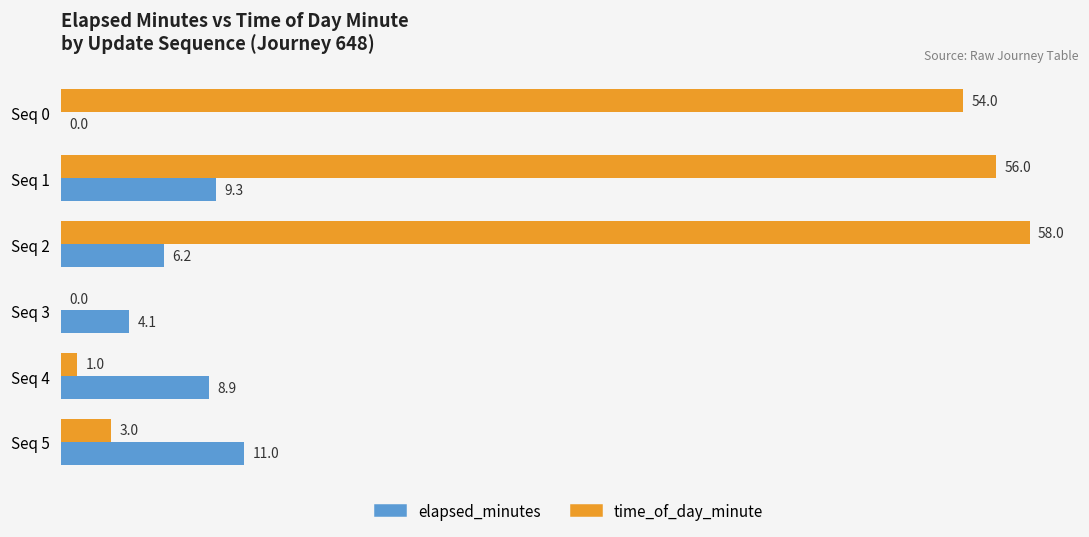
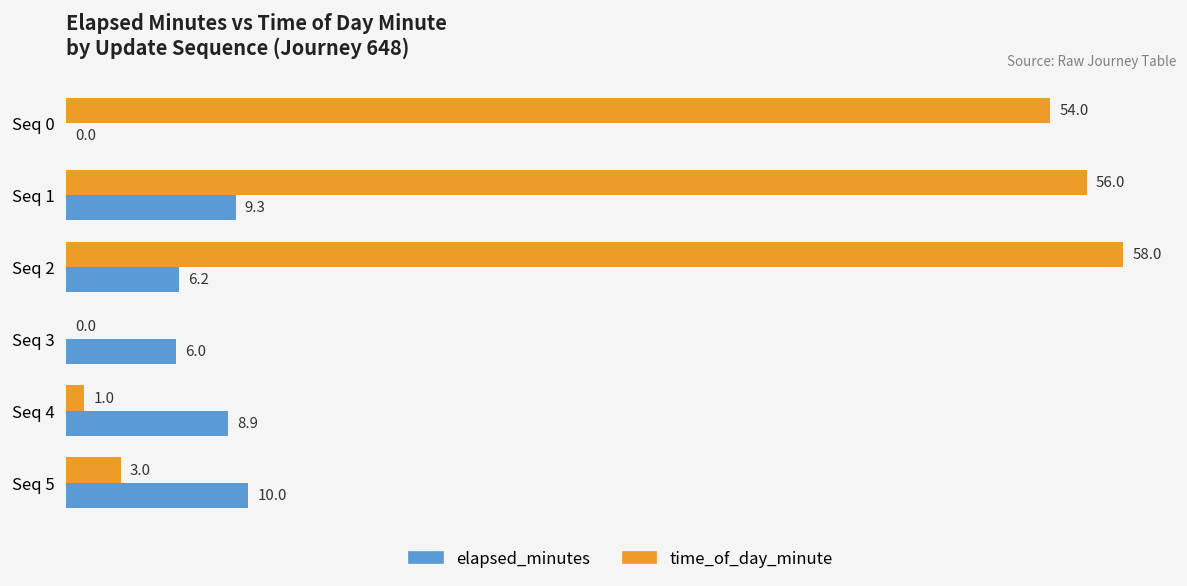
  {
    "elapsed_minutes": {
      "Seq 0": 0.0,
      "Seq 1": 9.3,
      "Seq 2": 6.2,
-     "Seq 3": 4.1,
+     "Seq 3": 6.0,
      "Seq 4": 8.9,
-     "Seq 5": 11.0
+     "Seq 5": 10.0
    },
    "time_of_day_minute": {
      "Seq 0": 54.0,
      "Seq 1": 56.0,
      "Seq 2": 58.0,
      "Seq 3": 0.0,
      "Seq 4": 1.0,
      "Seq 5": 3.0
    }
  }
